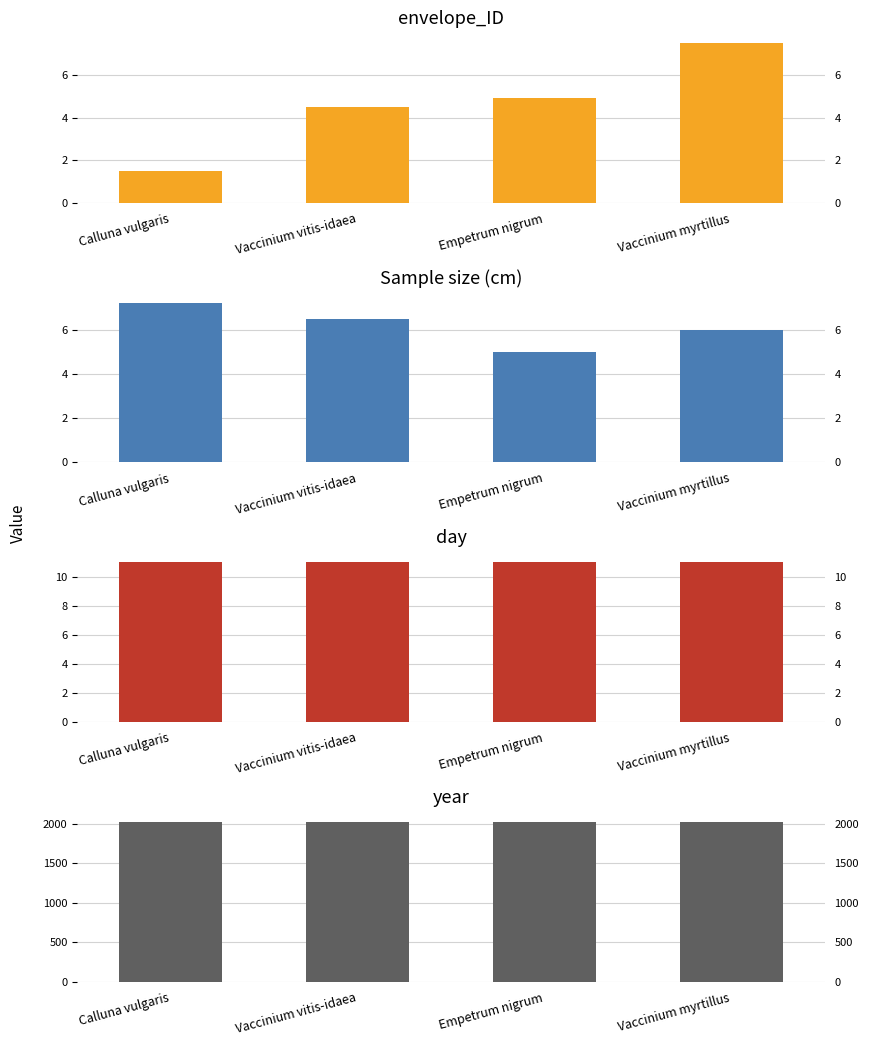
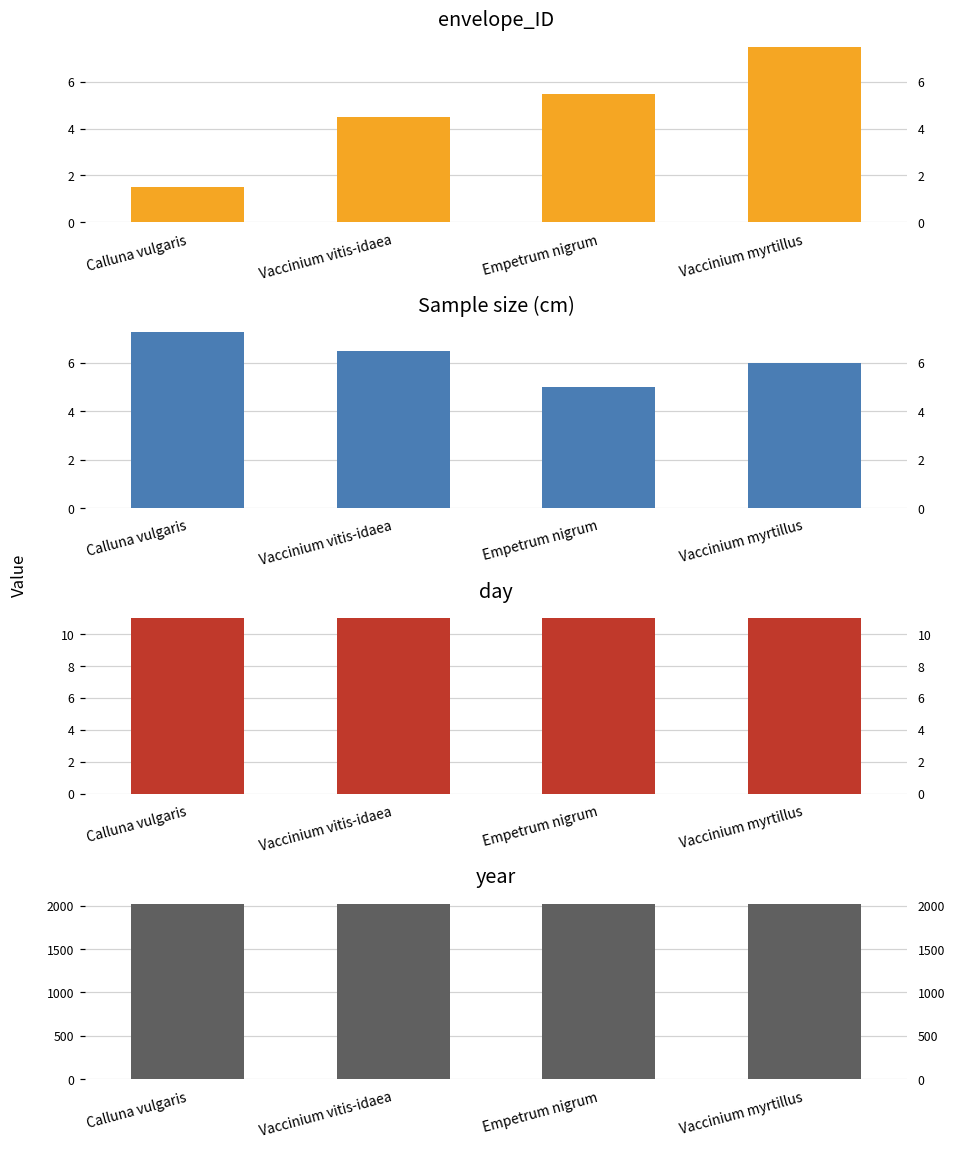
  {
    "envelope_ID": {
      "Calluna vulgaris": 1.5,
      "Vaccinium vitis-idaea": 4.5,
-     "Empetrum nigrum": 4.9,
+     "Empetrum nigrum": 5.5,
      "Vaccinium myrtillus": 7.5
    },
    "Sample size (cm)": {
      "Calluna vulgaris": 7.3,
      "Vaccinium vitis-idaea": 6.5,
      "Empetrum nigrum": 5.0,
      "Vaccinium myrtillus": 6.0
    },
    "day": {
      "Calluna vulgaris": 11.0,
      "Vaccinium vitis-idaea": 11.0,
      "Empetrum nigrum": 11.0,
      "Vaccinium myrtillus": 11.0
    },
    "year": {
      "Calluna vulgaris": 2000,
      "Vaccinium vitis-idaea": 2000,
      "Empetrum nigrum": 2000,
      "Vaccinium myrtillus": 2000
    }
  }
